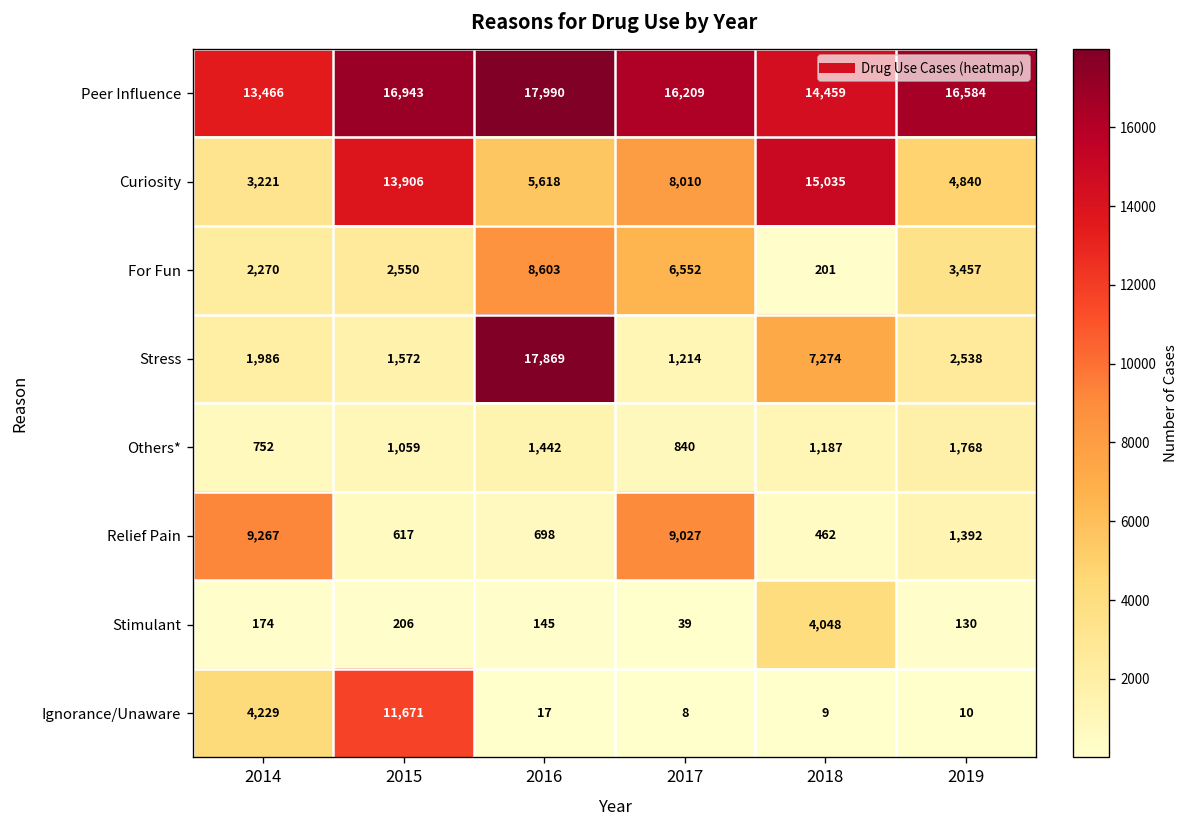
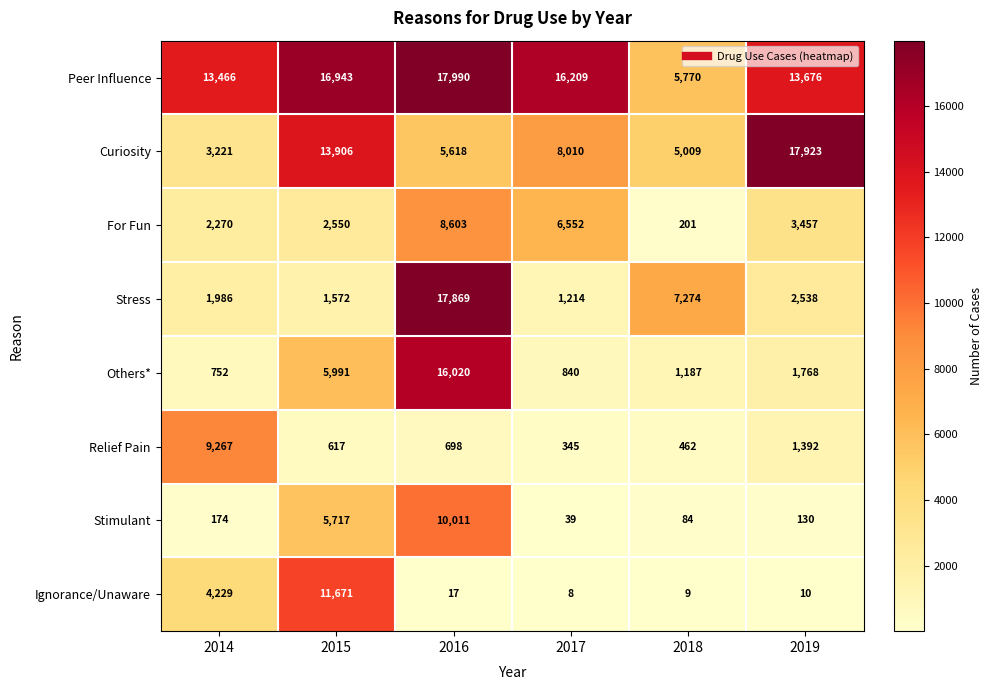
  {
    "Peer Influence": {
      "2014": "13,466",
      "2015": "16,943",
      "2016": "17,990",
      "2017": "16,209",
-     "2018": "14,459",
-     "2019": "16,584"
+     "2018": "5,770",
+     "2019": "13,676"
    },
    "Curiosity": {
      "2014": "3,221",
      "2015": "13,906",
      "2016": "5,618",
      "2017": "8,010",
-     "2018": "15,035",
-     "2019": "4,840"
+     "2018": "5,009",
+     "2019": "17,923"
    },
    "For Fun": {
      "2014": "2,270",
      "2015": "2,550",
      "2016": "8,603",
      "2017": "6,552",
      "2018": "201",
      "2019": "3,457"
    },
    "Stress": {
      "2014": "1,986",
      "2015": "1,572",
      "2016": "17,869",
      "2017": "1,214",
      "2018": "7,274",
      "2019": "2,538"
    },
    "Others*": {
      "2014": "752",
-     "2015": "1,059",
-     "2016": "1,442",
+     "2015": "5,991",
+     "2016": "16,020",
      "2017": "840",
      "2018": "1,187",
      "2019": "1,768"
    },
    "Relief Pain": {
      "2014": "9,267",
      "2015": "617",
      "2016": "698",
-     "2017": "9,027",
+     "2017": "345",
      "2018": "462",
      "2019": "1,392"
    },
    "Stimulant": {
      "2014": "174",
-     "2015": "206",
-     "2016": "145",
+     "2015": "5,717",
+     "2016": "10,011",
      "2017": "39",
-     "2018": "4,048",
+     "2018": "84",
      "2019": "130"
    },
    "Ignorance/Unaware": {
      "2014": "4,229",
      "2015": "11,671",
      "2016": "17",
      "2017": "8",
      "2018": "9",
      "2019": "10"
    }
  }
